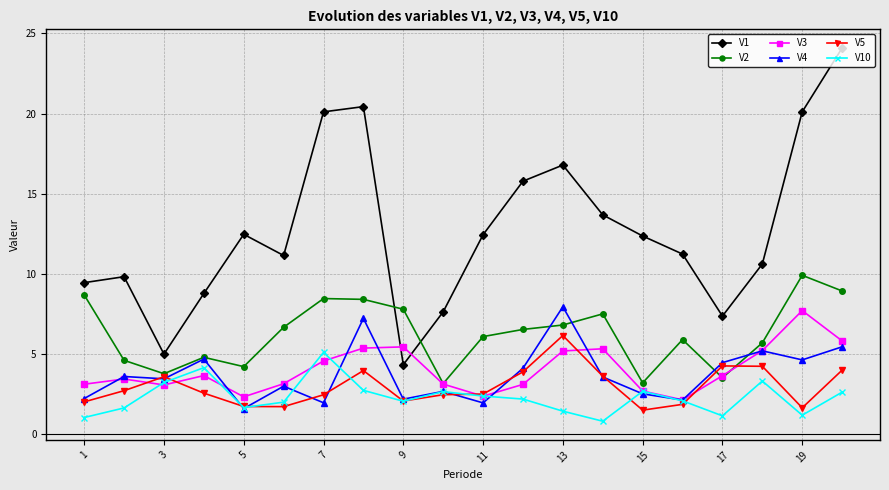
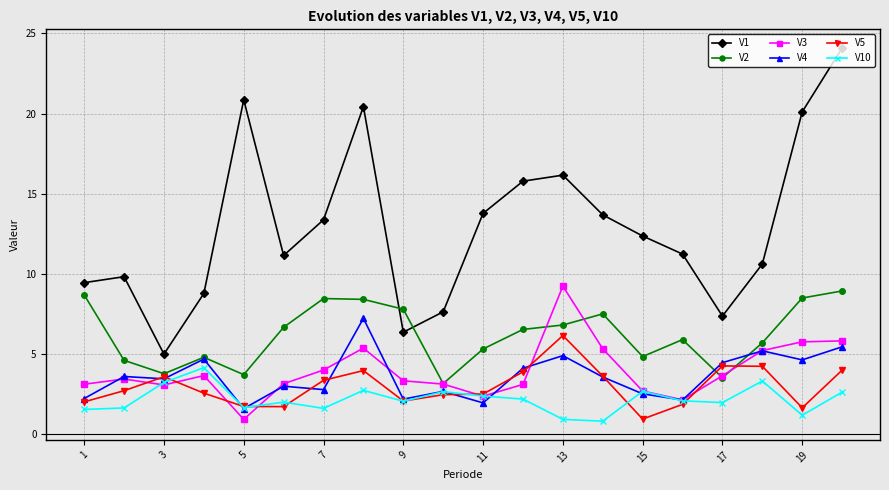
  {
    "V1": {
      "1": 9.5,
      "3": 5.0,
-     "5": 12.5,
-     "7": 20.1,
-     "9": 4.3,
-     "11": 12.4,
-     "13": 16.8,
+     "5": 20.9,
+     "7": 13.4,
+     "9": 6.4,
+     "11": 13.8,
+     "13": 16.2,
      "15": 12.4,
      "17": 7.4,
      "19": 20.1
    },
    "V2": {
      "1": 8.7,
      "3": 3.8,
-     "5": 4.2,
+     "5": 3.7,
      "7": 8.5,
      "9": 7.8,
-     "11": 6.1,
+     "11": 5.3,
      "13": 6.8,
-     "15": 3.2,
-     "19": 9.9
+     "15": 4.8,
+     "19": 8.5
    },
    "V3": {
      "1": 3.1,
-     "5": 2.3,
-     "7": 4.6,
-     "9": 5.5,
-     "13": 5.2,
-     "19": 7.7
+     "5": 0.9,
+     "7": 4.0,
+     "9": 3.3,
+     "13": 9.2,
+     "19": 5.8
    },
    "V4": {
      "1": 2.2,
-     "7": 2.0,
+     "7": 2.8,
      "11": 2.0,
-     "13": 8.0,
+     "13": 4.9,
      "17": 4.5,
      "19": 4.6
    },
    "V5": {
      "1": 2.0,
-     "7": 2.5,
+     "7": 3.4,
      "13": 6.2,
-     "15": 1.5,
+     "15": 1.0,
      "17": 4.3,
      "19": 1.7
    },
    "V10": {
-     "1": 1.0,
-     "7": 5.1,
-     "13": 1.4,
-     "17": 1.2,
+     "1": 1.6,
+     "7": 1.6,
+     "13": 0.9,
+     "17": 2.0,
      "19": 1.2
    }
  }
